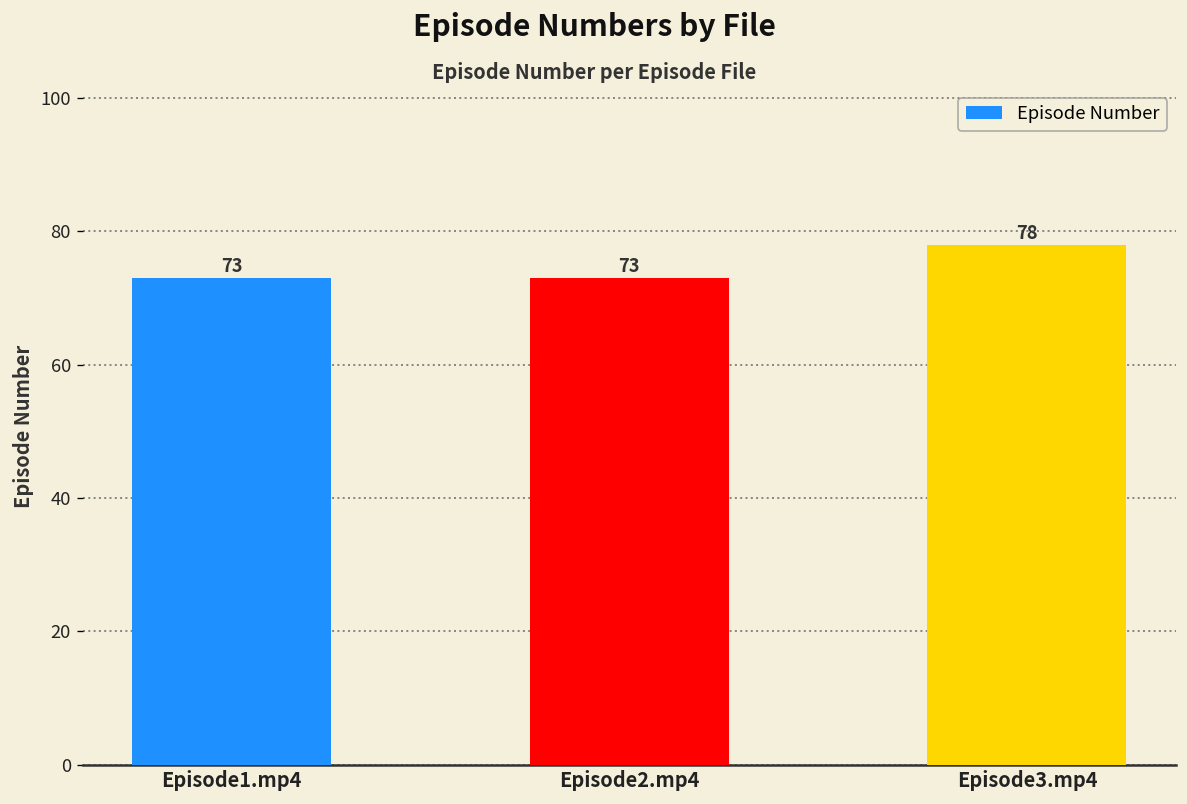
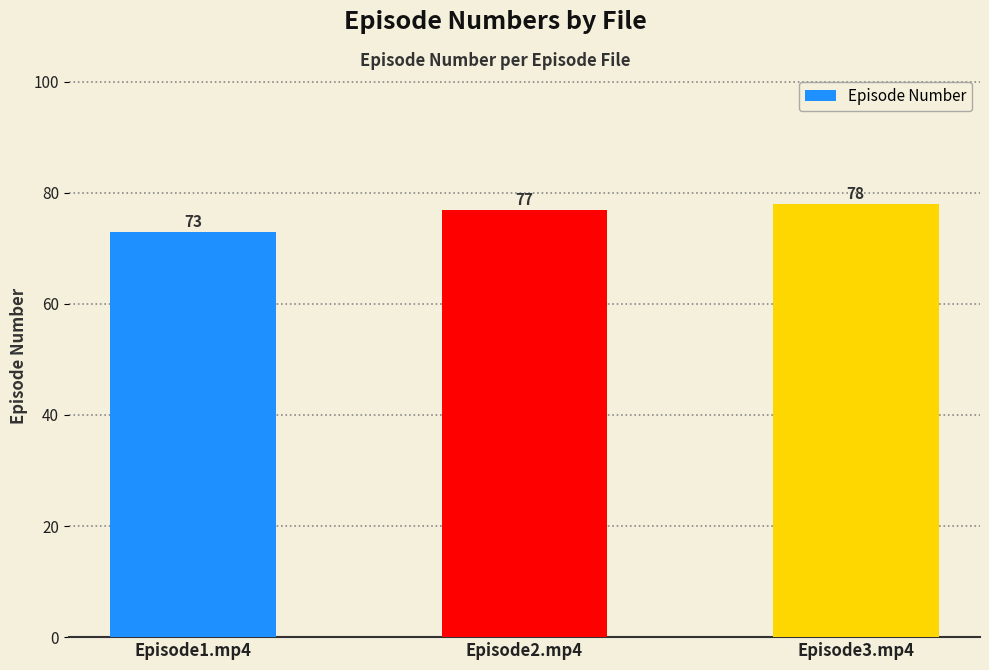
  {
    "Episode1.mp4": 73,
-   "Episode2.mp4": 73,
+   "Episode2.mp4": 77,
    "Episode3.mp4": 78
  }
